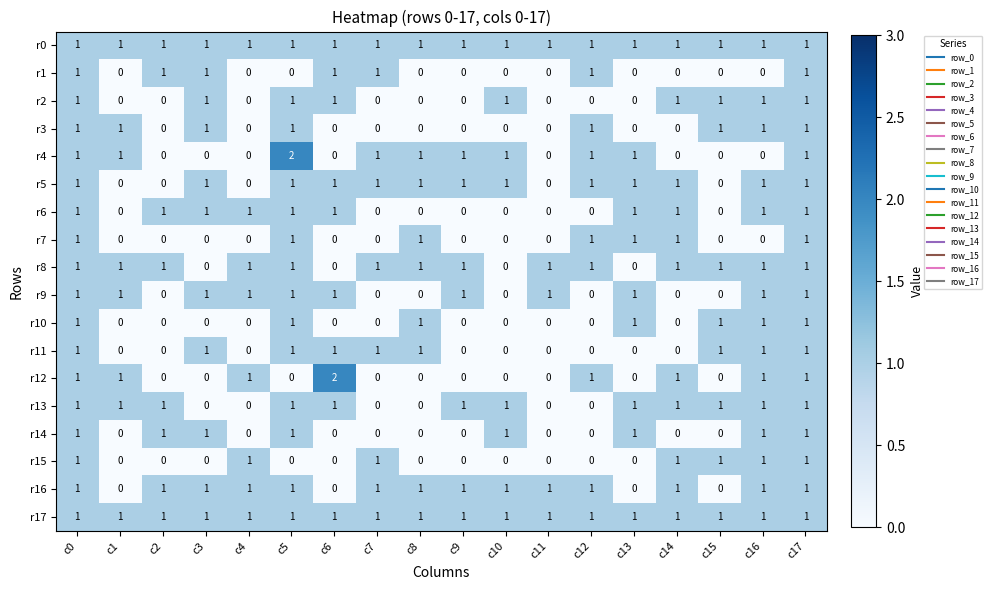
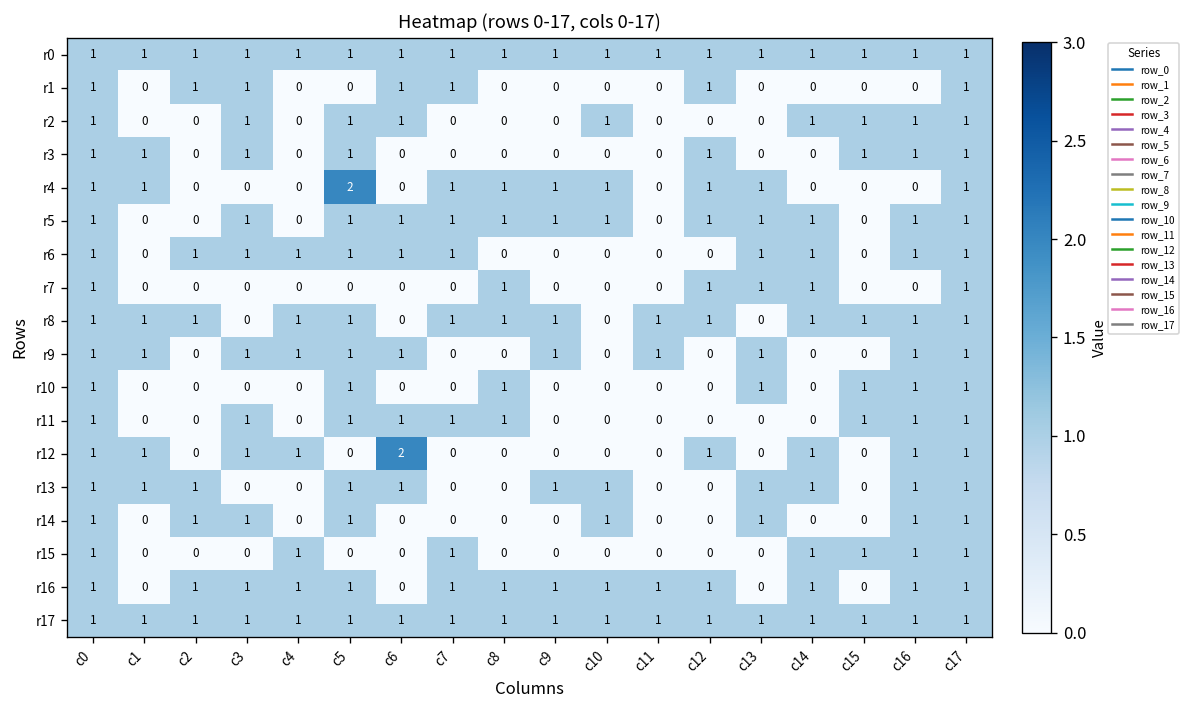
  {
    "r6": {
      "c0": 1,
      "c1": 0,
      "c2": 1,
      "c3": 1,
      "c4": 1,
      "c5": 1,
      "c6": 1,
-     "c7": 0,
+     "c7": 1,
      "c8": 0,
      "c9": 0,
      "c10": 0,
      "c11": 0,
      "c12": 0,
      "c13": 1,
      "c14": 1,
      "c15": 0,
      "c16": 1,
      "c17": 1
    },
    "r7": {
      "c0": 1,
      "c1": 0,
      "c2": 0,
      "c3": 0,
      "c4": 0,
-     "c5": 1,
+     "c5": 0,
      "c6": 0,
      "c7": 0,
      "c8": 1,
      "c9": 0,
      "c10": 0,
      "c11": 0,
      "c12": 1,
      "c13": 1,
      "c14": 1,
      "c15": 0,
      "c16": 0,
      "c17": 1
    },
    "r12": {
      "c0": 1,
      "c1": 1,
      "c2": 0,
-     "c3": 0,
+     "c3": 1,
      "c4": 1,
      "c5": 0,
      "c6": 2,
      "c7": 0,
      "c8": 0,
      "c9": 0,
      "c10": 0,
      "c11": 0,
      "c12": 1,
      "c13": 0,
      "c14": 1,
      "c15": 0,
      "c16": 1,
      "c17": 1
    },
    "r13": {
      "c0": 1,
      "c1": 1,
      "c2": 1,
      "c3": 0,
      "c4": 0,
      "c5": 1,
      "c6": 1,
      "c7": 0,
      "c8": 0,
      "c9": 1,
      "c10": 1,
      "c11": 0,
      "c12": 0,
      "c13": 1,
      "c14": 1,
-     "c15": 1,
+     "c15": 0,
      "c16": 1,
      "c17": 1
    }
  }
